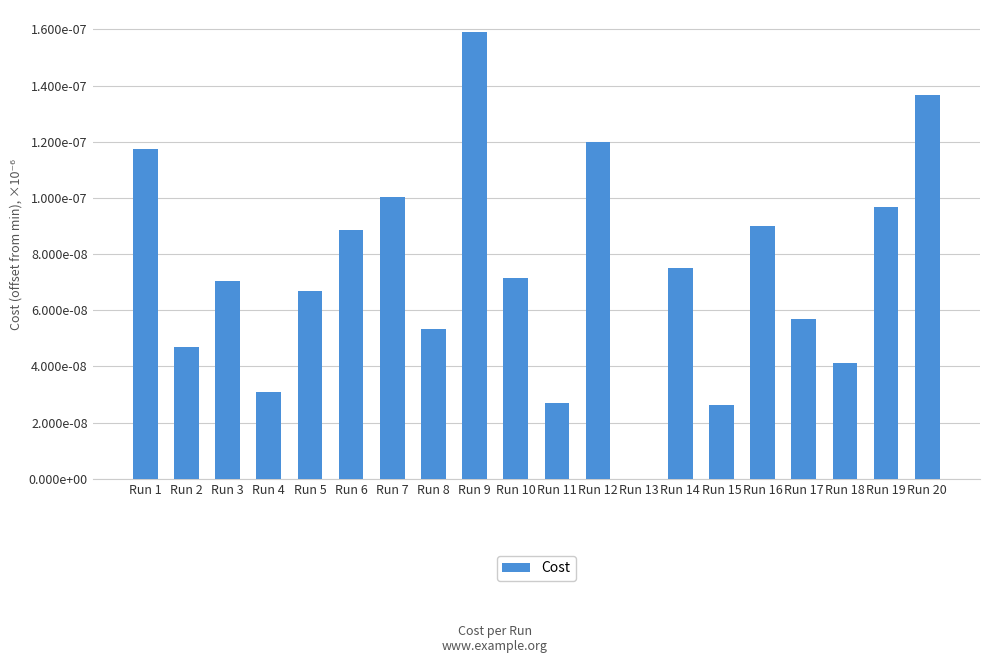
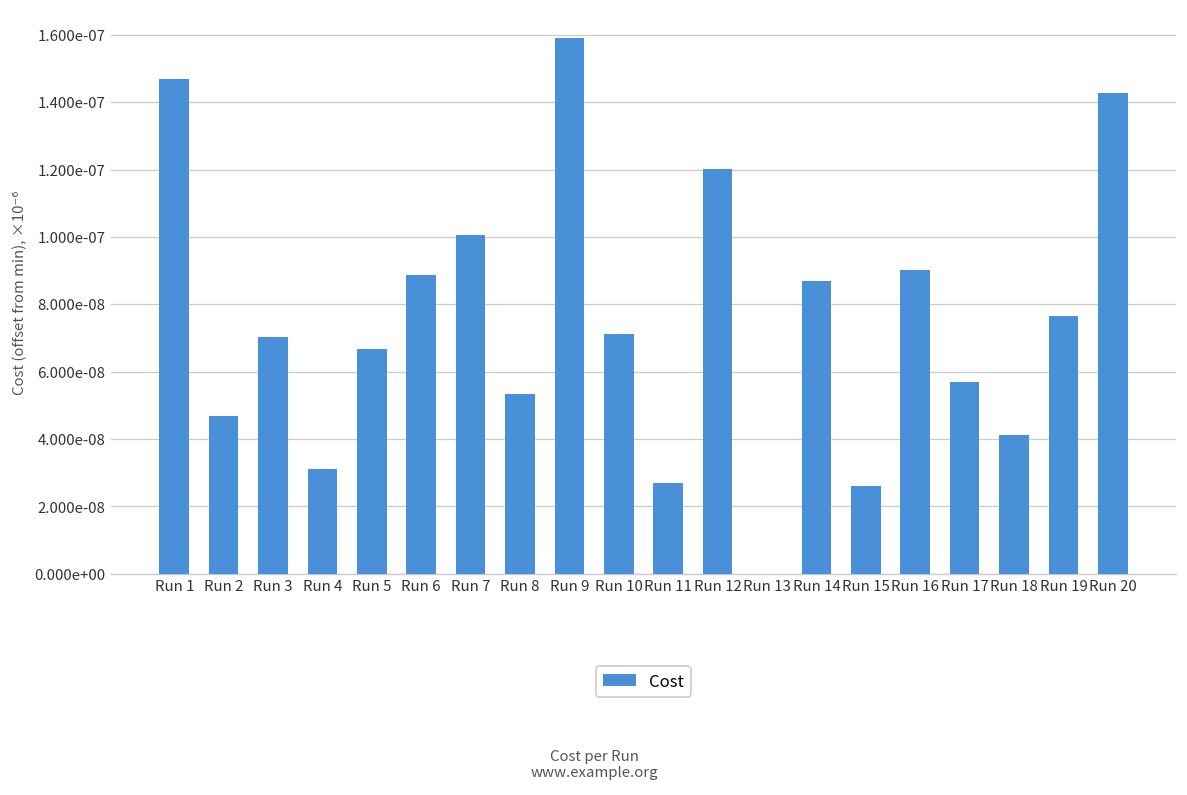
  {
-   "Run 1": 0.000000117,
+   "Run 1": 0.000000147,
    "Run 2": 0.000000047,
    "Run 3": 0.000000070,
    "Run 4": 0.000000031,
    "Run 5": 0.000000067,
    "Run 6": 0.000000089,
    "Run 7": 0.000000101,
    "Run 8": 0.000000053,
    "Run 9": 0.000000159,
    "Run 10": 0.000000071,
    "Run 11": 0.000000027,
    "Run 12": 0.000000120,
    "Run 13": 0.000000000,
-   "Run 14": 0.000000075,
+   "Run 14": 0.000000087,
    "Run 15": 0.000000026,
    "Run 16": 0.000000090,
    "Run 17": 0.000000057,
    "Run 18": 0.000000041,
-   "Run 19": 0.000000097,
-   "Run 20": 0.000000137
+   "Run 19": 0.000000077,
+   "Run 20": 0.000000143
  }
